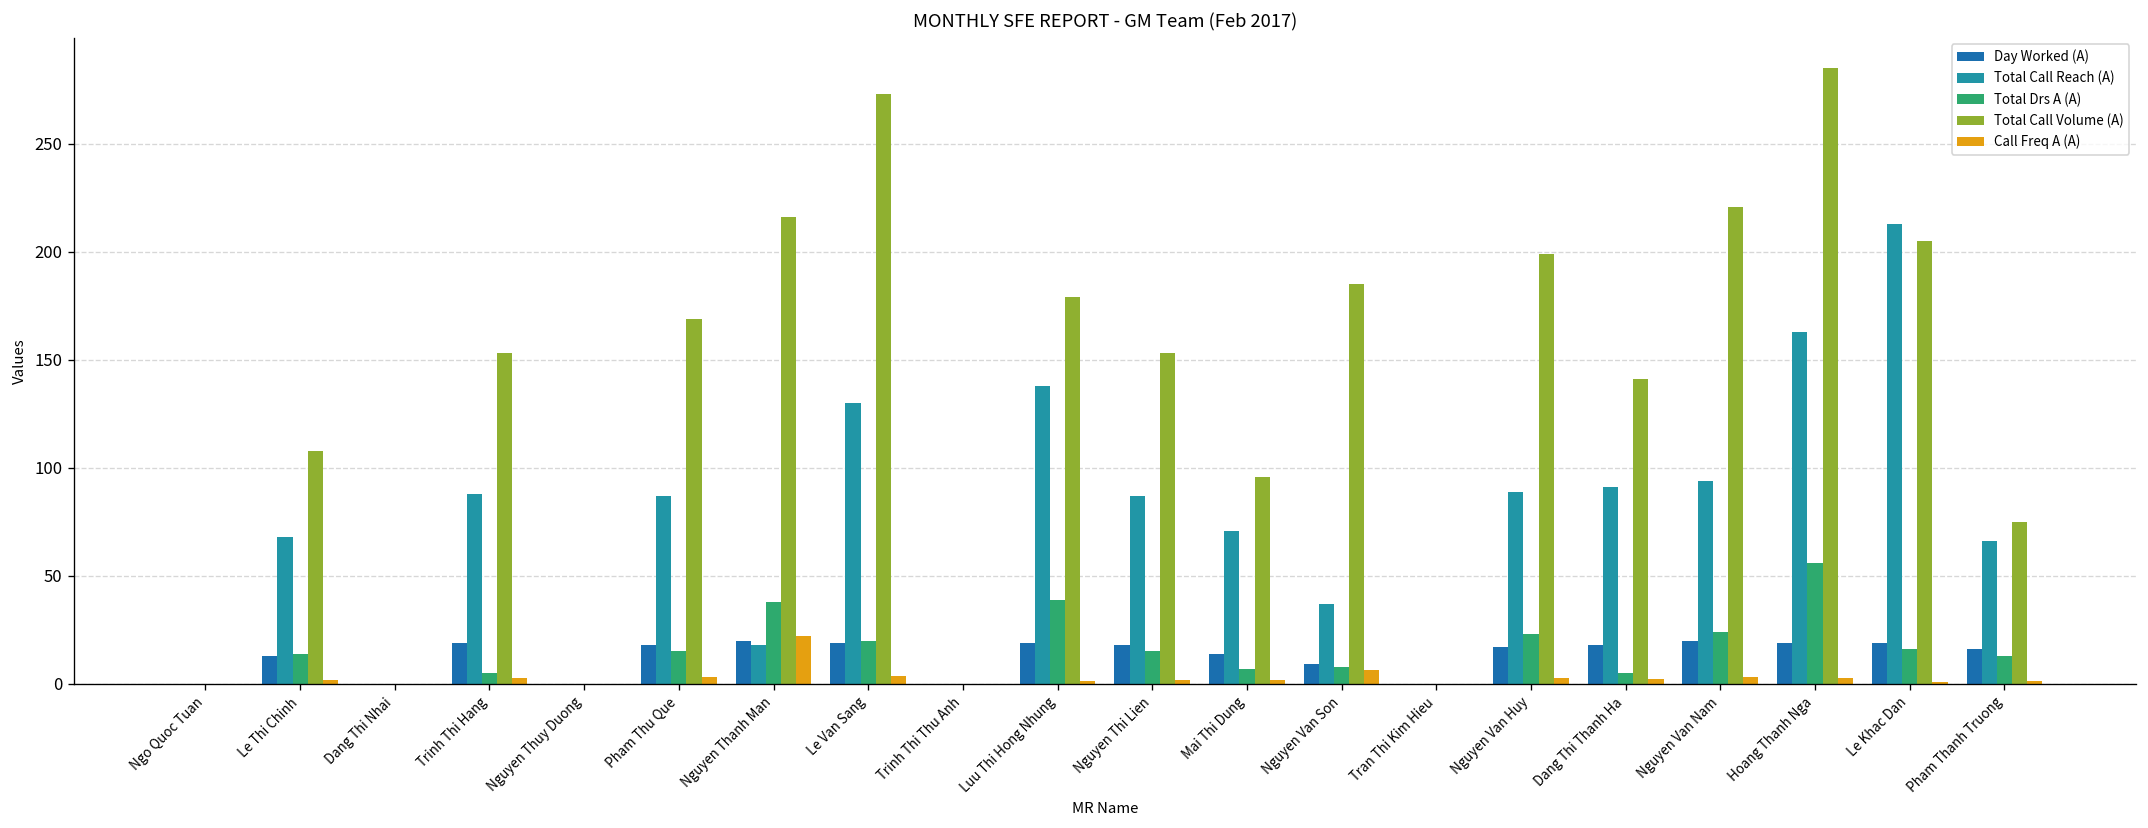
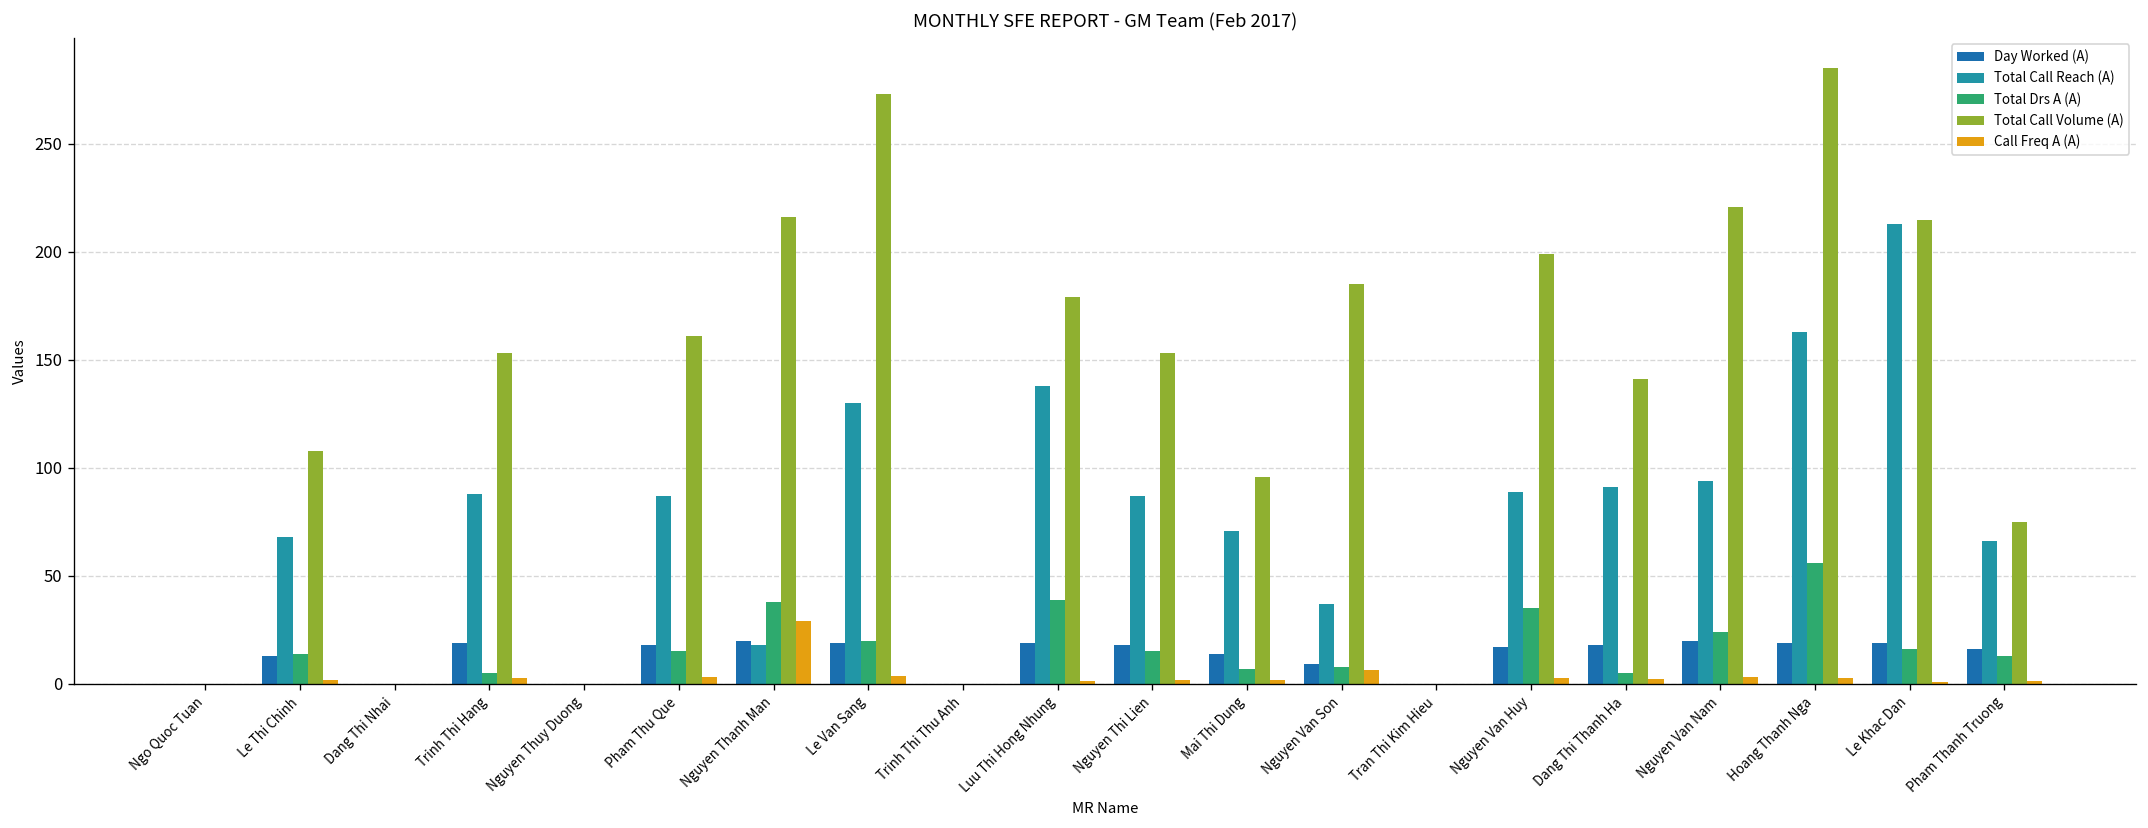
  {
    "Total Drs A (A)": {
      "Ngo Quoc Tuan": 0,
      "Le Thi Chinh": 14,
      "Dang Thi Nhai": 0,
      "Trinh Thi Hang": 5,
      "Nguyen Thuy Duong": 0,
      "Pham Thu Que": 15,
      "Nguyen Thanh Man": 38,
      "Le Van Sang": 20,
      "Trinh Thi Thu Anh": 0,
      "Luu Thi Hong Nhung": 39,
      "Nguyen Thi Lien": 15,
      "Mai Thi Dung": 7,
      "Nguyen Van Son": 8,
      "Tran Thi Kim Hieu": 0,
-     "Nguyen Van Huy": 23,
+     "Nguyen Van Huy": 35,
      "Dang Thi Thanh Ha": 5,
      "Nguyen Van Nam": 24,
      "Hoang Thanh Nga": 56,
      "Le Khac Dan": 16,
      "Pham Thanh Truong": 13
    },
    "Total Call Volume (A)": {
      "Ngo Quoc Tuan": 0,
      "Le Thi Chinh": 108,
      "Dang Thi Nhai": 0,
      "Trinh Thi Hang": 153,
      "Nguyen Thuy Duong": 0,
-     "Pham Thu Que": 169,
+     "Pham Thu Que": 161,
      "Nguyen Thanh Man": 216,
      "Le Van Sang": 273,
      "Trinh Thi Thu Anh": 0,
      "Luu Thi Hong Nhung": 179,
      "Nguyen Thi Lien": 153,
      "Mai Thi Dung": 96,
      "Nguyen Van Son": 185,
      "Tran Thi Kim Hieu": 0,
      "Nguyen Van Huy": 199,
      "Dang Thi Thanh Ha": 141,
      "Nguyen Van Nam": 221,
      "Hoang Thanh Nga": 285,
-     "Le Khac Dan": 205,
+     "Le Khac Dan": 215,
      "Pham Thanh Truong": 75
    },
    "Call Freq A (A)": {
      "Ngo Quoc Tuan": 0,
      "Le Thi Chinh": 2,
      "Dang Thi Nhai": 0,
      "Trinh Thi Hang": 3,
      "Nguyen Thuy Duong": 0,
      "Pham Thu Que": 3,
-     "Nguyen Thanh Man": 22,
+     "Nguyen Thanh Man": 29,
      "Le Van Sang": 4,
      "Trinh Thi Thu Anh": 0,
      "Luu Thi Hong Nhung": 1,
      "Nguyen Thi Lien": 2,
      "Mai Thi Dung": 2,
      "Nguyen Van Son": 7,
      "Tran Thi Kim Hieu": 0,
      "Nguyen Van Huy": 3,
      "Dang Thi Thanh Ha": 2,
      "Nguyen Van Nam": 3,
      "Hoang Thanh Nga": 3
    }
  }
